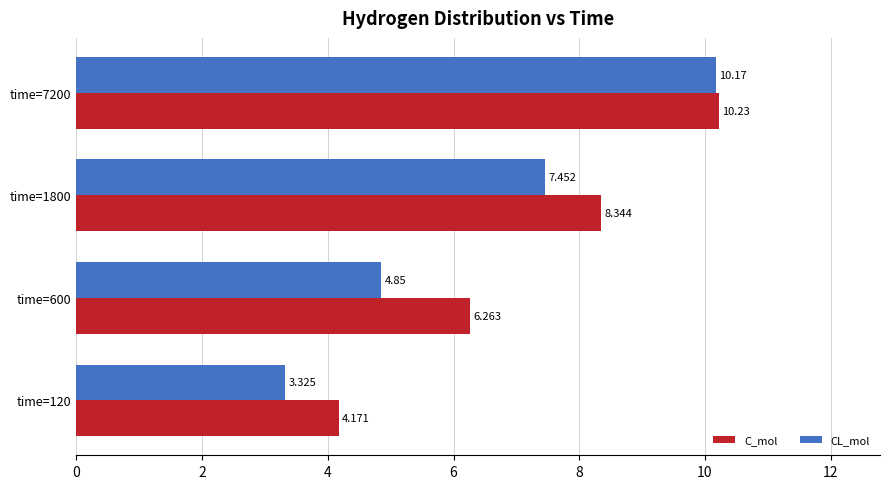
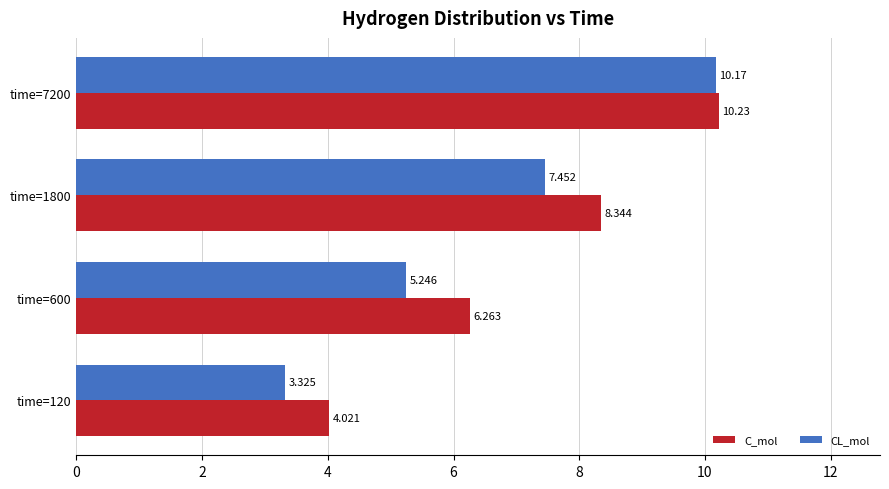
  {
    "C_mol": {
      "time=7200": 10.23,
      "time=1800": 8.344,
      "time=600": 6.263,
-     "time=120": 4.171
+     "time=120": 4.021
    },
    "CL_mol": {
      "time=7200": 10.17,
      "time=1800": 7.452,
-     "time=600": 4.85,
+     "time=600": 5.246,
      "time=120": 3.325
    }
  }
